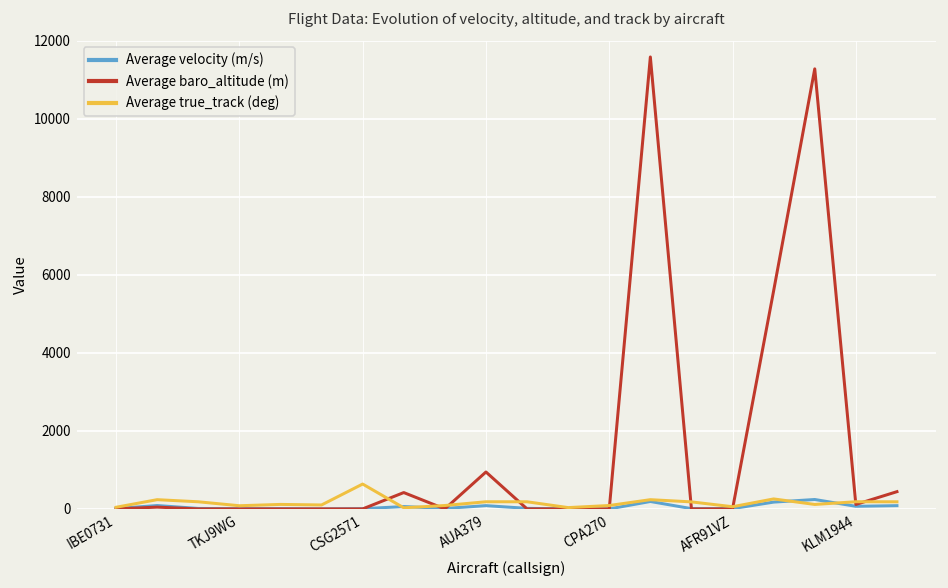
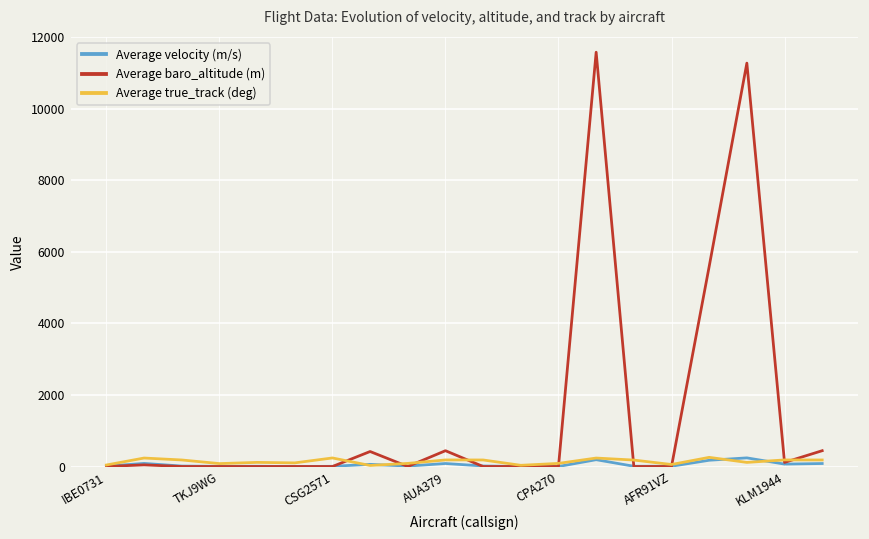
  {
    "Average velocity (m/s)": {
      "AUA379": 100
    },
    "Average baro_altitude (m)": {
-     "AUA379": 900
+     "AUA379": 400
    },
    "Average true_track (deg)": {
      "TKJ9WG": 100,
-     "CSG2571": 600,
+     "CSG2571": 200,
      "AUA379": 200,
      "CPA270": 100
    }
  }
